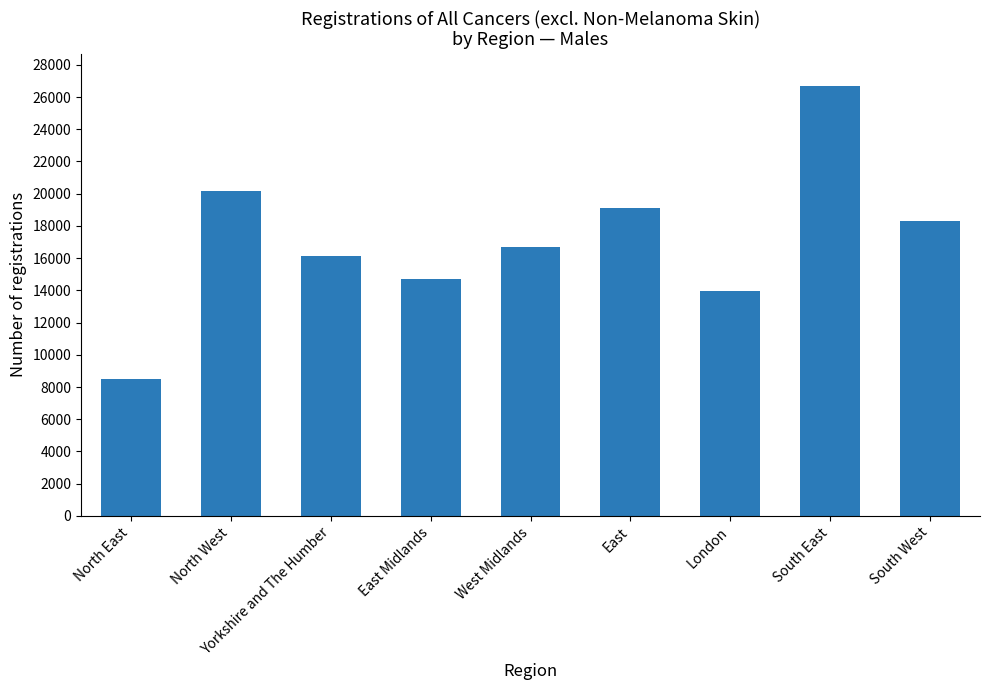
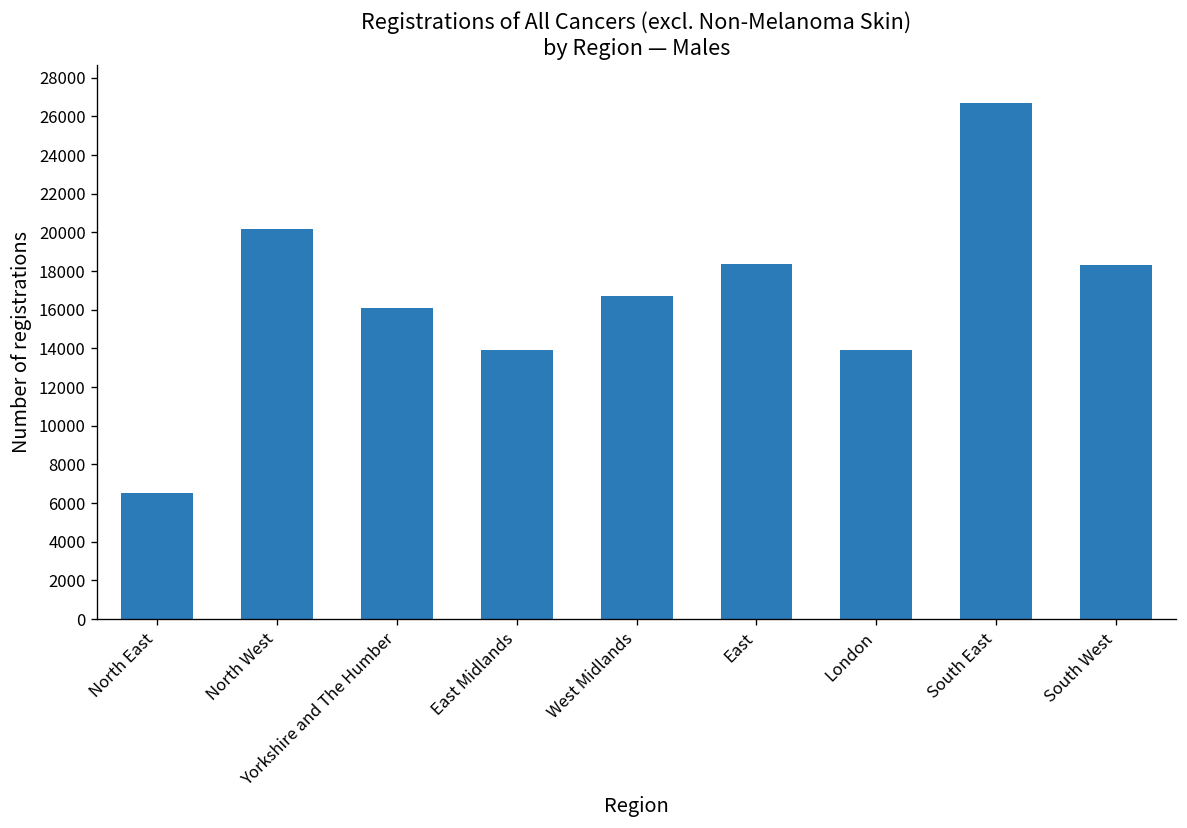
  {
-   "North East": 8500,
+   "North East": 6500,
    "North West": 20200,
    "Yorkshire and The Humber": 16100,
-   "East Midlands": 14700,
+   "East Midlands": 13900,
    "West Midlands": 16700,
-   "East": 19100,
+   "East": 18400,
    "London": 13900,
    "South East": 26700,
    "South West": 18300
  }
